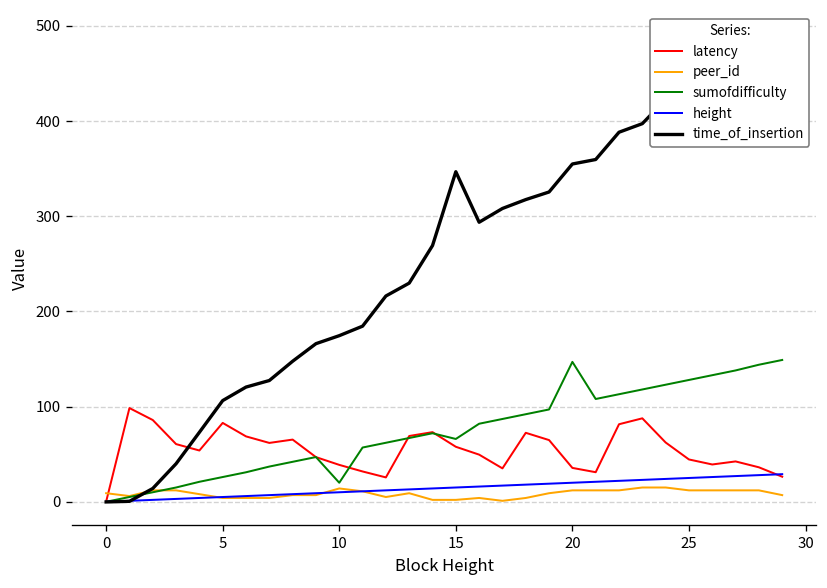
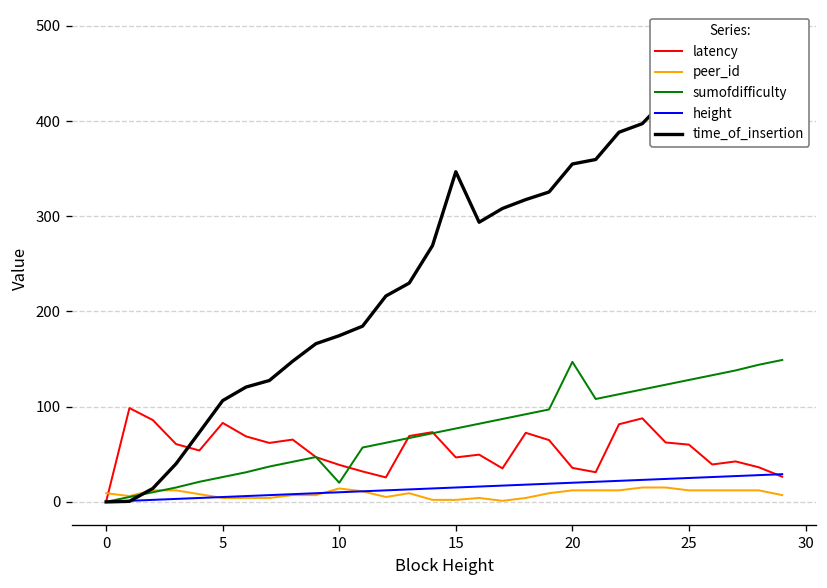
  {
    "latency": {
      "5": 80,
      "10": 40,
-     "15": 60,
+     "15": 50,
      "20": 40,
-     "25": 40
+     "25": 60
    },
    "peer_id": {
      "0": 10,
      "10": 10,
      "15": 0,
      "20": 10,
      "25": 10
    },
    "sumofdifficulty": {
      "5": 30,
      "10": 20,
-     "15": 70,
+     "15": 80,
      "20": 150,
      "25": 130
    },
    "height": {
      "10": 10,
      "15": 20,
      "20": 20,
      "25": 30
    },
    "time_of_insertion": {
      "5": 110,
      "10": 170,
      "15": 350,
      "20": 350
    }
  }
